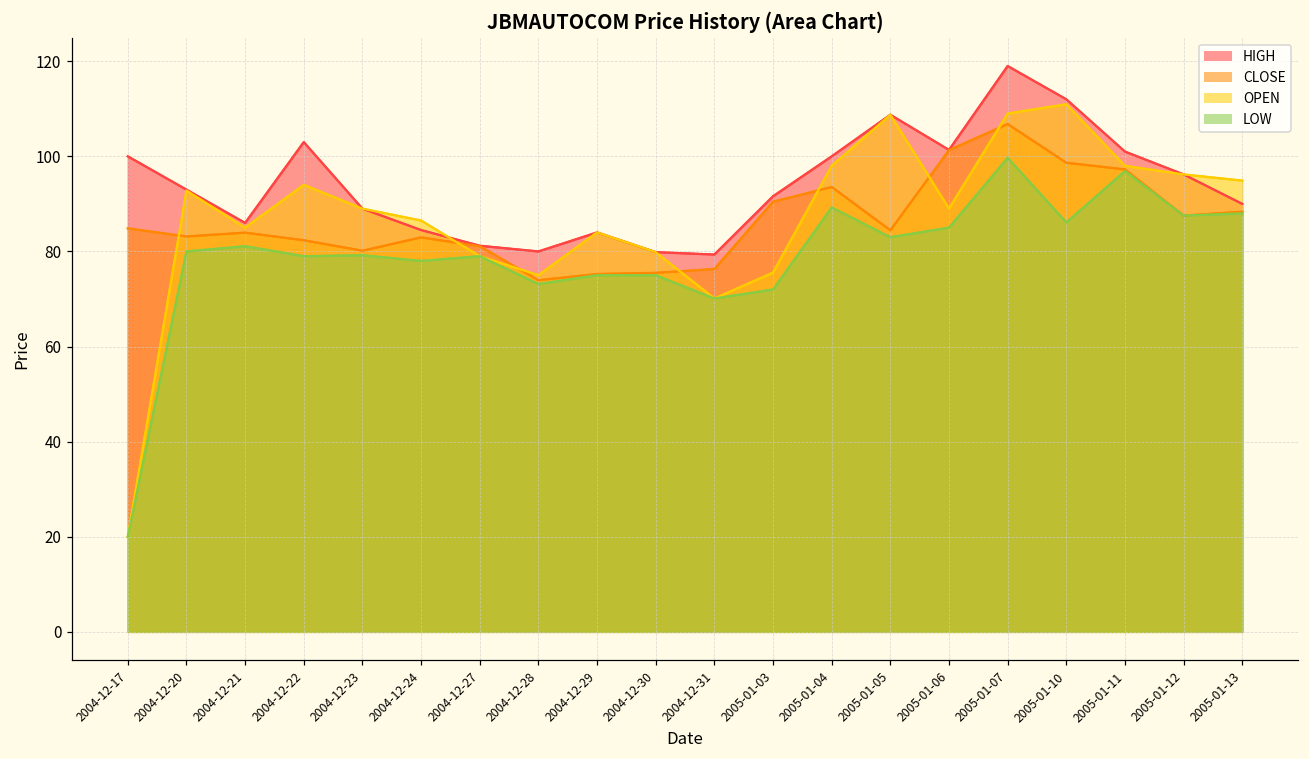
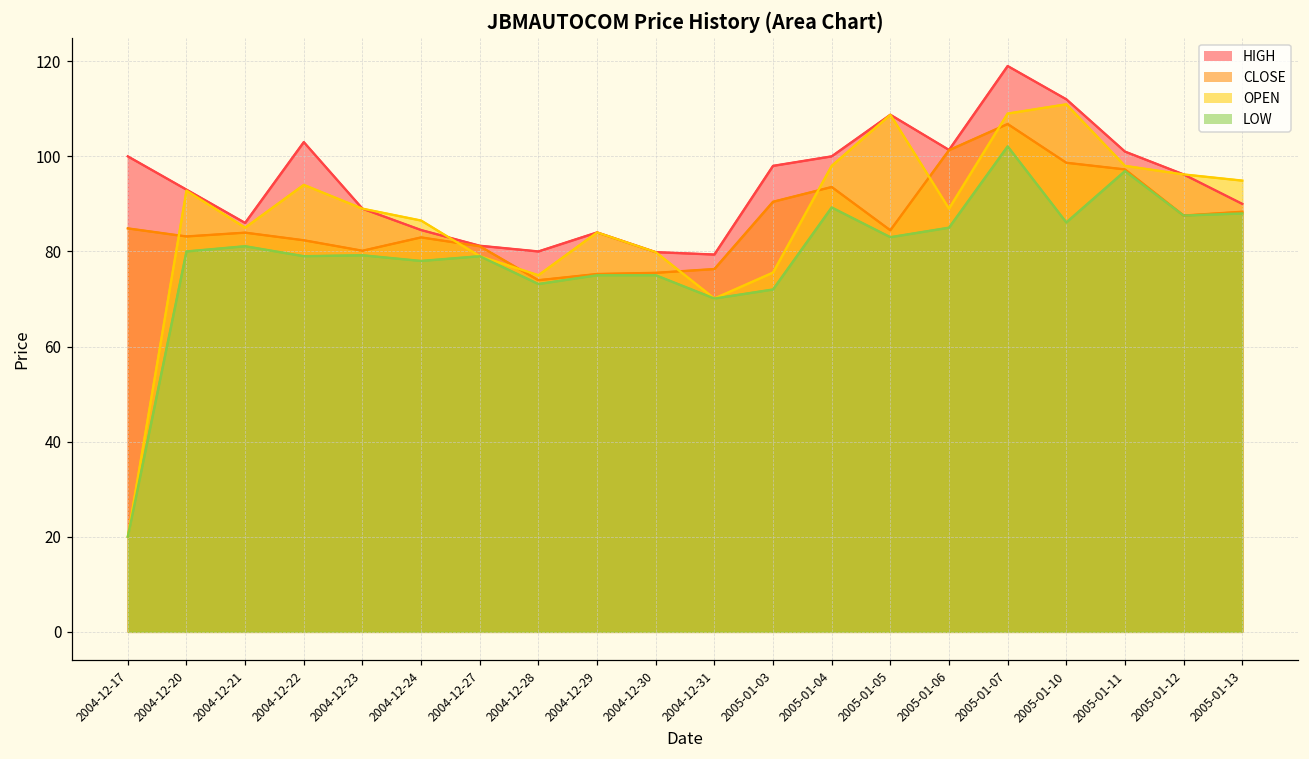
  {
    "HIGH": {
      "2004-12-17": 100,
      "2004-12-21": 86,
      "2004-12-22": 103,
      "2004-12-24": 85,
      "2004-12-28": 80,
      "2004-12-31": 79,
-     "2005-01-03": 92,
+     "2005-01-03": 98,
      "2005-01-04": 100,
      "2005-01-07": 119,
      "2005-01-10": 112,
      "2005-01-11": 101,
      "2005-01-13": 90
    },
    "LOW": {
      "2004-12-20": 80,
      "2004-12-21": 81,
      "2004-12-22": 79,
      "2004-12-23": 79,
      "2004-12-24": 78,
      "2004-12-28": 73,
      "2005-01-03": 72,
      "2005-01-04": 89,
      "2005-01-05": 83,
      "2005-01-06": 85,
-     "2005-01-07": 100,
+     "2005-01-07": 102,
      "2005-01-10": 86
    }
  }
